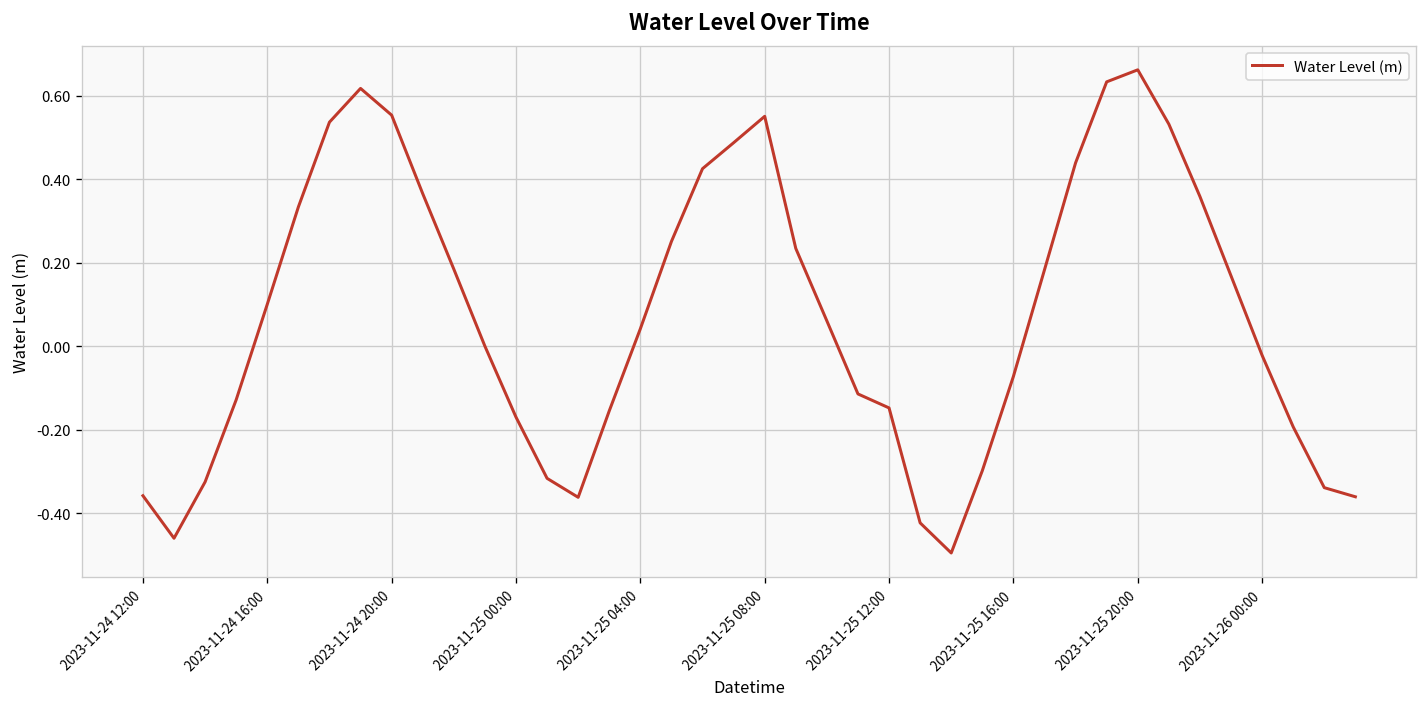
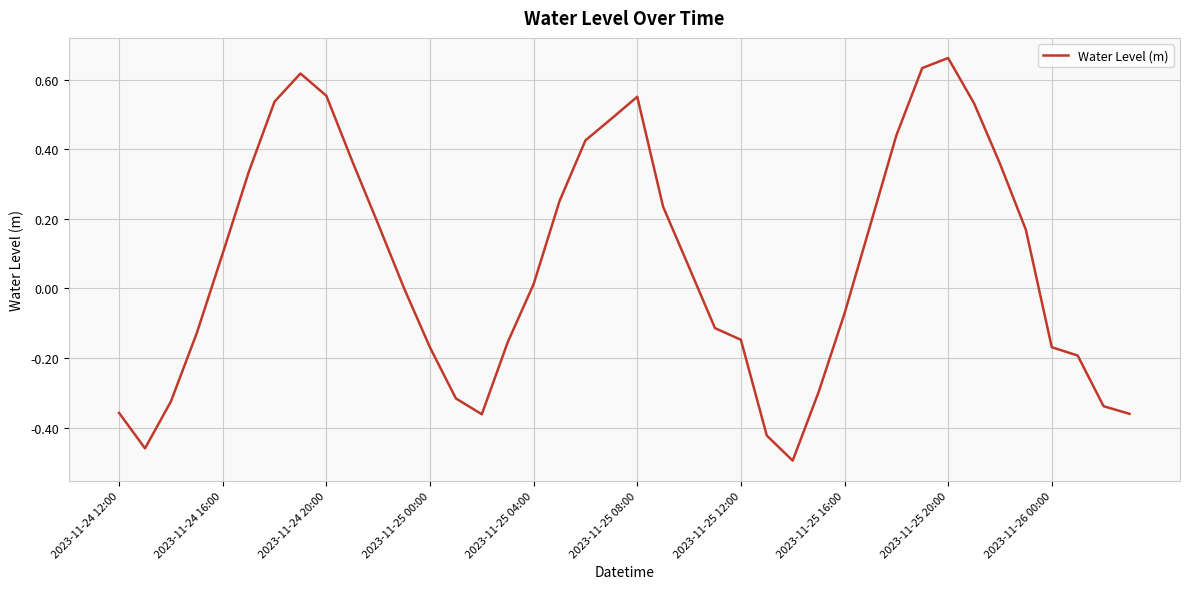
  {
    "2023-11-24 12:00": -0.36,
    "2023-11-24 16:00": 0.10,
    "2023-11-24 20:00": 0.55,
    "2023-11-25 00:00": -0.17,
-   "2023-11-25 04:00": 0.04,
+   "2023-11-25 04:00": 0.01,
    "2023-11-25 08:00": 0.55,
    "2023-11-25 12:00": -0.15,
    "2023-11-25 16:00": -0.07,
    "2023-11-25 20:00": 0.66,
-   "2023-11-26 00:00": -0.02
+   "2023-11-26 00:00": -0.17
  }
